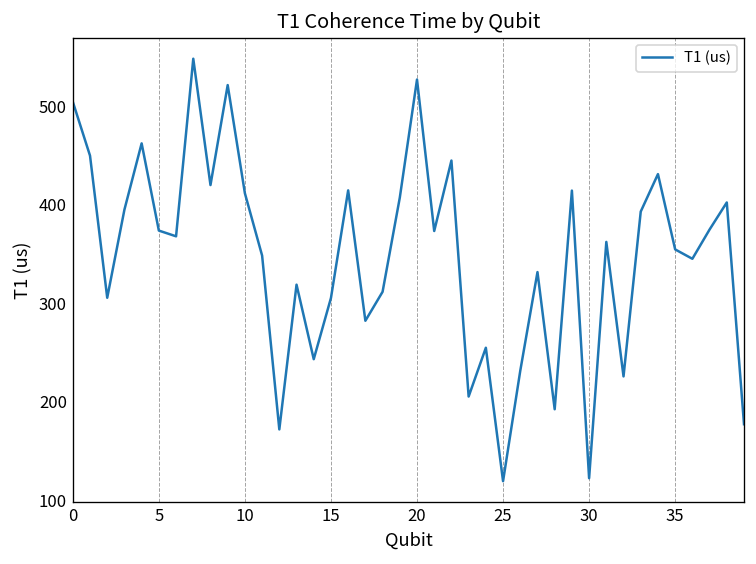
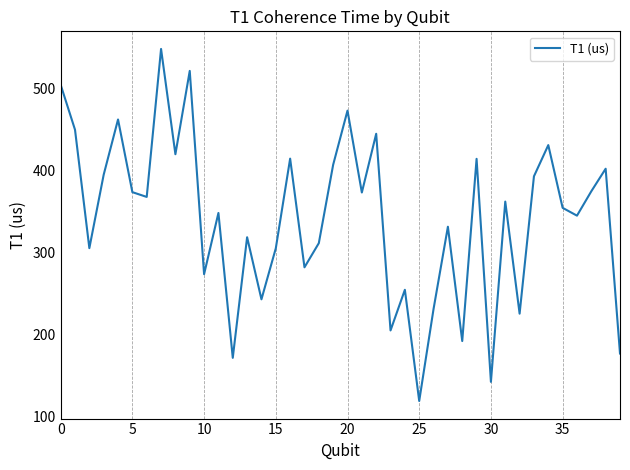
  {
    "0": 500,
    "5": 370,
-   "10": 410,
+   "10": 270,
    "15": 310,
-   "20": 530,
+   "20": 470,
    "25": 120,
-   "30": 120,
+   "30": 140,
    "35": 350
  }
